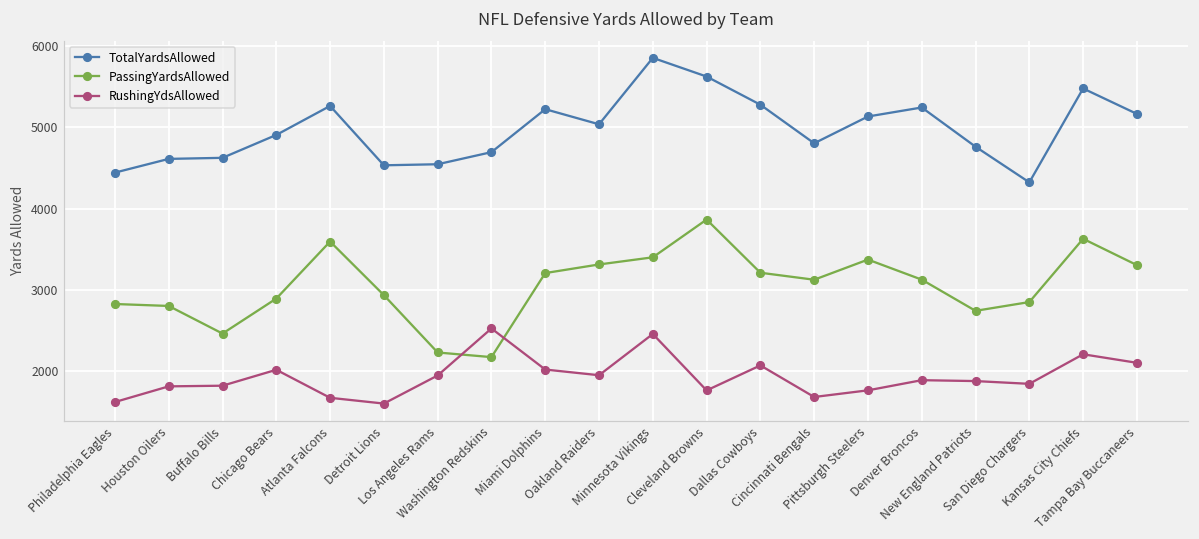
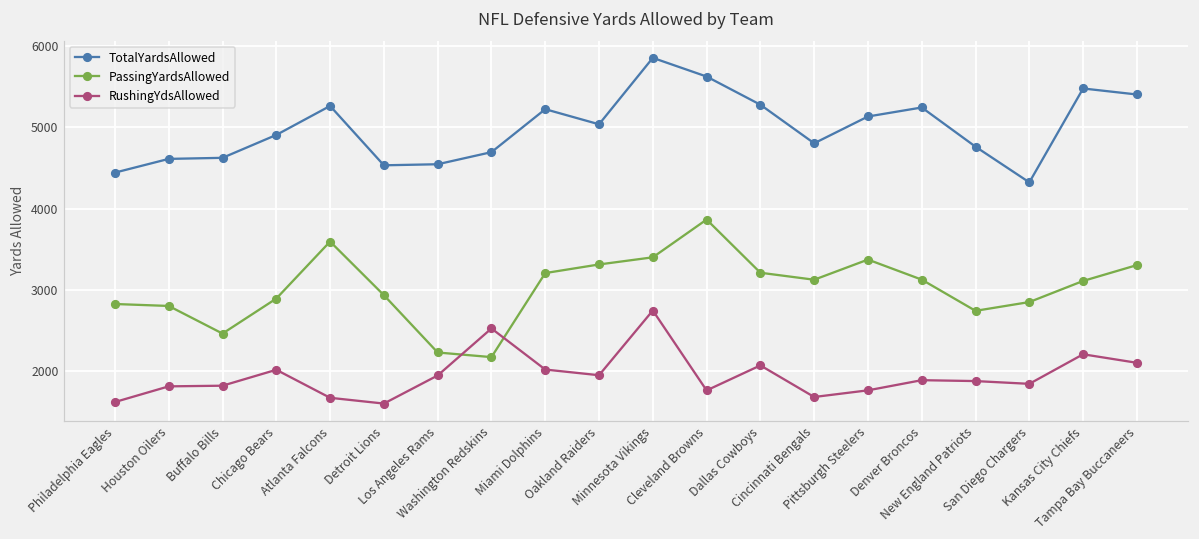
  {
    "TotalYardsAllowed": {
      "Philadelphia Eagles": 4400,
      "Houston Oilers": 4600,
      "Buffalo Bills": 4600,
      "Chicago Bears": 4900,
      "Atlanta Falcons": 5300,
      "Detroit Lions": 4500,
      "Los Angeles Rams": 4500,
      "Washington Redskins": 4700,
      "Miami Dolphins": 5200,
      "Oakland Raiders": 5000,
      "Minnesota Vikings": 5900,
      "Cleveland Browns": 5600,
      "Dallas Cowboys": 5300,
      "Cincinnati Bengals": 4800,
      "Pittsburgh Steelers": 5100,
      "Denver Broncos": 5200,
      "New England Patriots": 4800,
      "San Diego Chargers": 4300,
      "Kansas City Chiefs": 5500,
-     "Tampa Bay Buccaneers": 5200
+     "Tampa Bay Buccaneers": 5400
    },
    "PassingYardsAllowed": {
      "Philadelphia Eagles": 2800,
      "Houston Oilers": 2800,
      "Buffalo Bills": 2500,
      "Chicago Bears": 2900,
      "Atlanta Falcons": 3600,
      "Detroit Lions": 2900,
      "Los Angeles Rams": 2200,
      "Washington Redskins": 2200,
      "Miami Dolphins": 3200,
      "Oakland Raiders": 3300,
      "Minnesota Vikings": 3400,
      "Cleveland Browns": 3900,
      "Dallas Cowboys": 3200,
      "Cincinnati Bengals": 3100,
      "Pittsburgh Steelers": 3400,
      "Denver Broncos": 3100,
      "New England Patriots": 2700,
      "San Diego Chargers": 2800,
-     "Kansas City Chiefs": 3600,
+     "Kansas City Chiefs": 3100,
      "Tampa Bay Buccaneers": 3300
    },
    "RushingYdsAllowed": {
      "Philadelphia Eagles": 1600,
      "Houston Oilers": 1800,
      "Buffalo Bills": 1800,
      "Chicago Bears": 2000,
      "Atlanta Falcons": 1700,
      "Detroit Lions": 1600,
      "Los Angeles Rams": 1900,
      "Washington Redskins": 2500,
      "Miami Dolphins": 2000,
      "Oakland Raiders": 1900,
-     "Minnesota Vikings": 2500,
+     "Minnesota Vikings": 2700,
      "Cleveland Browns": 1800,
      "Dallas Cowboys": 2100,
      "Cincinnati Bengals": 1700,
      "Pittsburgh Steelers": 1800,
      "Denver Broncos": 1900,
      "New England Patriots": 1900,
      "San Diego Chargers": 1800,
      "Kansas City Chiefs": 2200,
      "Tampa Bay Buccaneers": 2100
    }
  }
